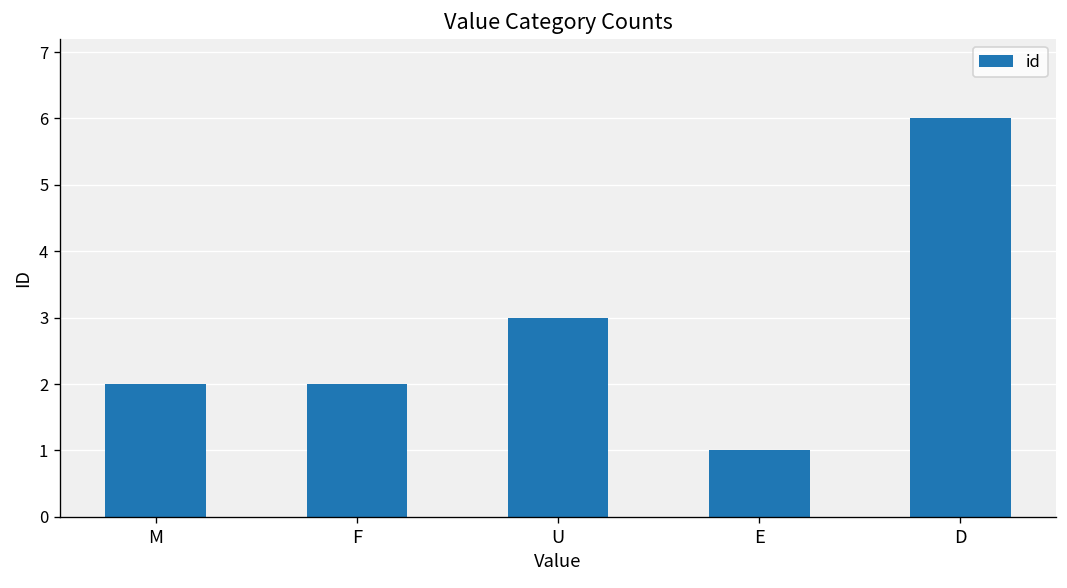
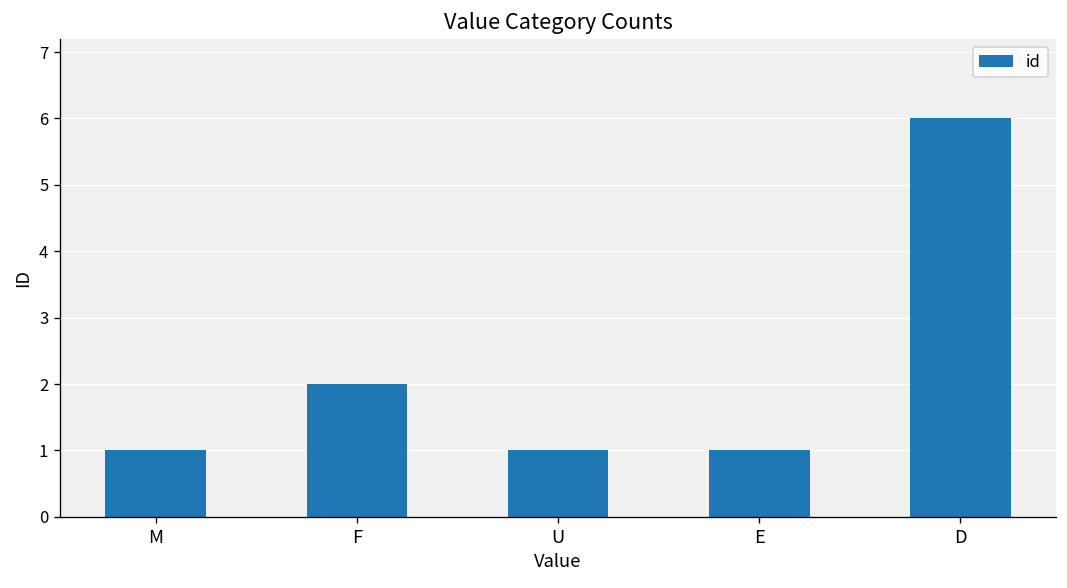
  {
-   "M": 2,
+   "M": 1,
    "F": 2,
-   "U": 3,
+   "U": 1,
    "E": 1,
    "D": 6
  }
